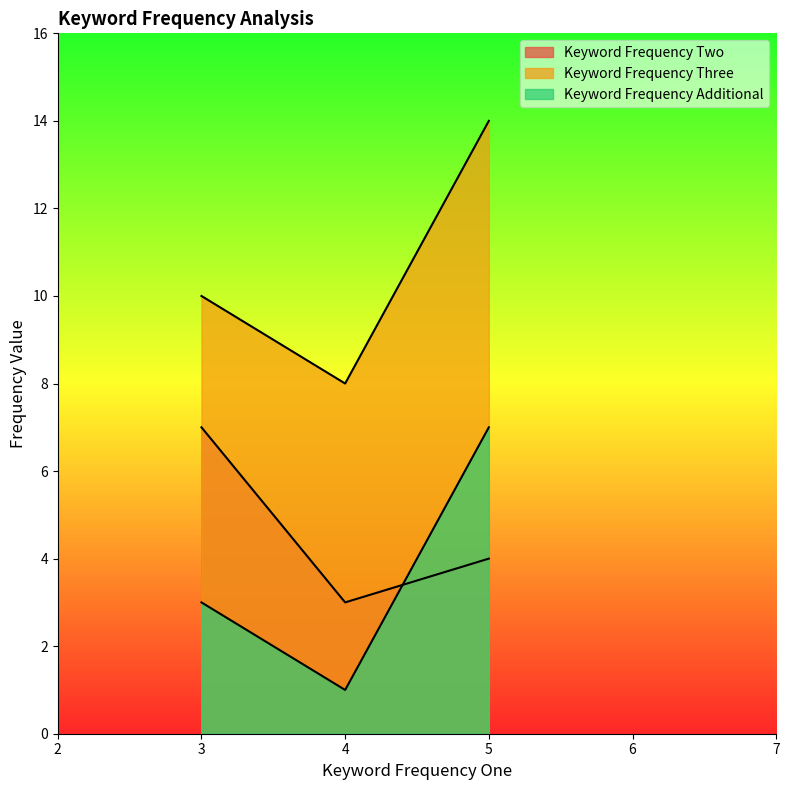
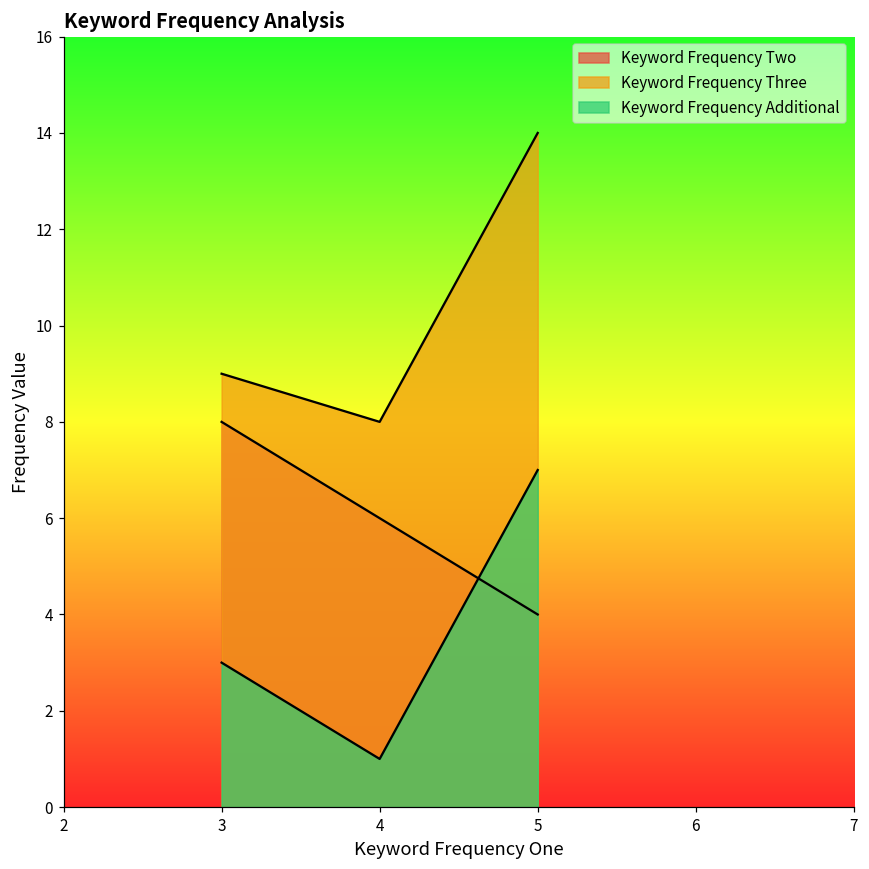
  {
    "Keyword Frequency Two": {
-     "3": 7,
-     "4": 3,
+     "3": 8,
+     "4": 6,
      "5": 4
    },
    "Keyword Frequency Three": {
-     "3": 10,
+     "3": 9,
      "4": 8,
      "5": 14
    },
    "Keyword Frequency Additional": {
      "3": 3,
      "4": 1,
      "5": 7
    }
  }
